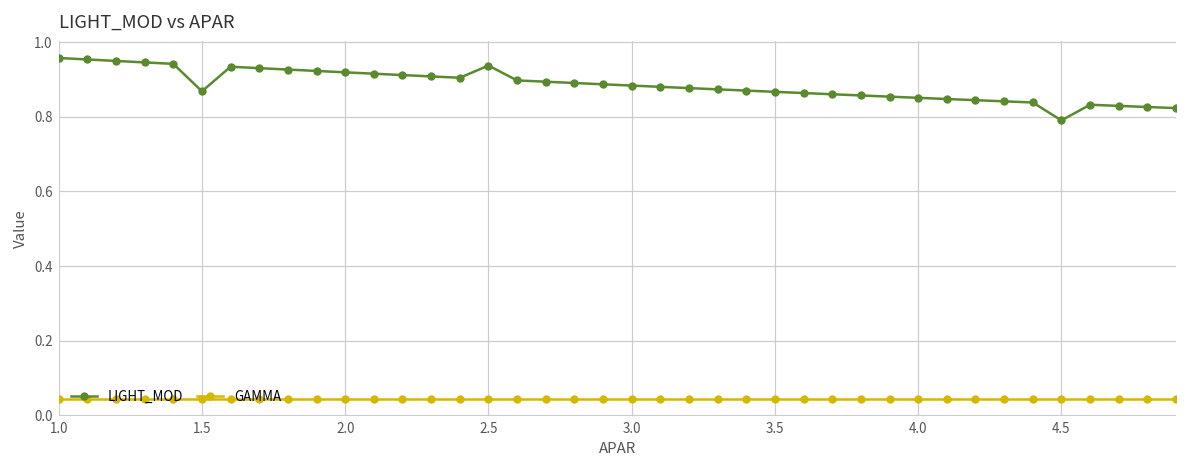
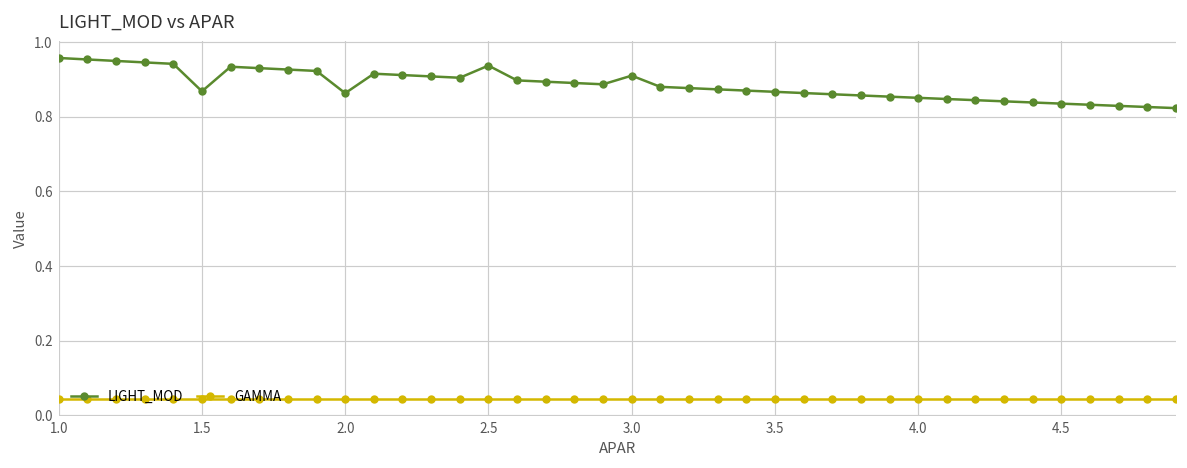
  {
    "LIGHT_MOD": {
      "1.0": 0.96,
      "1.5": 0.87,
-     "2.0": 0.92,
+     "2.0": 0.86,
      "2.5": 0.94,
-     "3.0": 0.88,
+     "3.0": 0.91,
      "3.5": 0.87,
      "4.0": 0.85,
-     "4.5": 0.79
+     "4.5": 0.84
    },
    "GAMMA": {
      "1.0": 0.04,
      "1.5": 0.04,
      "2.0": 0.04,
      "2.5": 0.04,
      "3.0": 0.04,
      "3.5": 0.04,
      "4.0": 0.04,
      "4.5": 0.04
    }
  }
